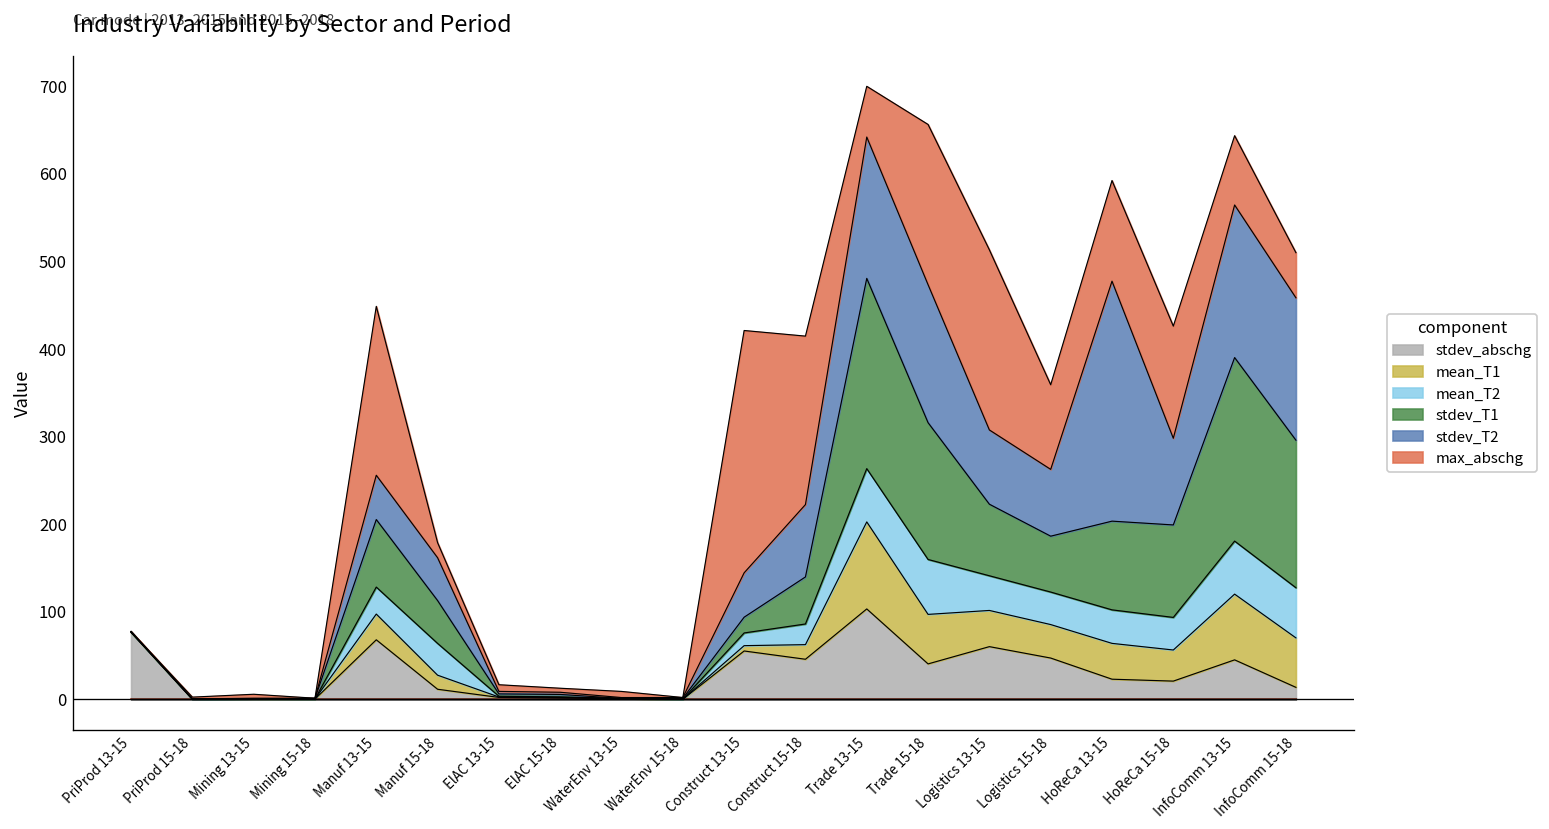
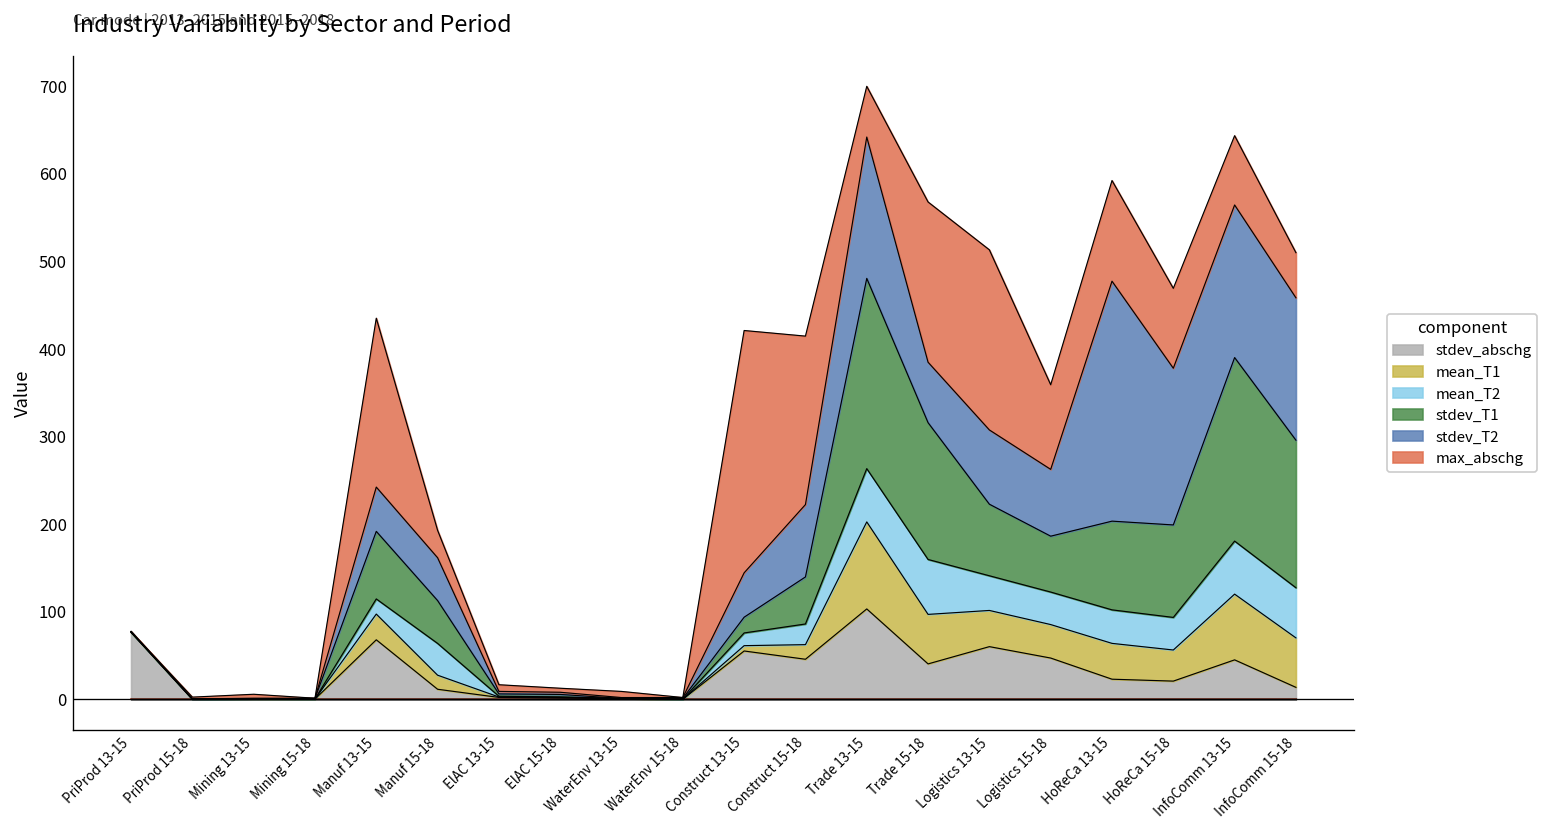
  {
    "stdev_abschg": {
      "Manuf 13-15": 70,
      "Manuf 15-18": 10,
      "Construct 13-15": 60,
      "Construct 15-18": 50,
      "Trade 13-15": 100,
      "Trade 15-18": 40,
      "Logistics 13-15": 60,
      "Logistics 15-18": 50,
      "HoReCa 13-15": 20,
      "HoReCa 15-18": 20,
      "InfoComm 13-15": 50,
      "InfoComm 15-18": 10
    },
    "mean_T1": {
      "Manuf 13-15": 30,
      "Manuf 15-18": 20,
      "Construct 13-15": 10,
      "Construct 15-18": 20,
      "Trade 13-15": 100,
      "Trade 15-18": 60,
      "Logistics 13-15": 40,
      "Logistics 15-18": 40,
      "HoReCa 13-15": 40,
      "HoReCa 15-18": 40,
      "InfoComm 13-15": 80,
      "InfoComm 15-18": 60
    },
    "mean_T2": {
-     "Manuf 13-15": 30,
+     "Manuf 13-15": 20,
      "Manuf 15-18": 40,
      "Construct 13-15": 10,
      "Construct 15-18": 20,
      "Trade 13-15": 60,
      "Trade 15-18": 60,
      "Logistics 13-15": 40,
      "Logistics 15-18": 40,
      "HoReCa 13-15": 40,
      "HoReCa 15-18": 40,
      "InfoComm 13-15": 60,
      "InfoComm 15-18": 60
    },
    "stdev_T1": {
      "Manuf 13-15": 80,
      "Manuf 15-18": 50,
      "Construct 13-15": 20,
      "Construct 15-18": 50,
      "Trade 13-15": 220,
      "Trade 15-18": 160,
      "Logistics 13-15": 80,
      "Logistics 15-18": 60,
      "HoReCa 13-15": 100,
      "HoReCa 15-18": 110,
      "InfoComm 13-15": 210,
      "InfoComm 15-18": 170
    },
    "stdev_T2": {
      "Manuf 13-15": 50,
      "Manuf 15-18": 50,
      "Construct 13-15": 50,
      "Construct 15-18": 80,
      "Trade 13-15": 160,
-     "Trade 15-18": 160,
+     "Trade 15-18": 70,
      "Logistics 13-15": 80,
      "Logistics 15-18": 80,
      "HoReCa 13-15": 270,
-     "HoReCa 15-18": 100,
+     "HoReCa 15-18": 180,
      "InfoComm 13-15": 170,
      "InfoComm 15-18": 160
    },
    "max_abschg": {
      "Mining 13-15": 0,
      "Manuf 13-15": 190,
-     "Manuf 15-18": 20,
+     "Manuf 15-18": 30,
      "ElAC 13-15": 10,
      "ElAC 15-18": 0,
      "WaterEnv 13-15": 10,
      "Construct 13-15": 280,
      "Construct 15-18": 190,
      "Trade 13-15": 60,
      "Trade 15-18": 180,
      "Logistics 13-15": 210,
      "Logistics 15-18": 100,
      "HoReCa 13-15": 110,
-     "HoReCa 15-18": 130,
+     "HoReCa 15-18": 90,
      "InfoComm 13-15": 80,
      "InfoComm 15-18": 50
    }
  }
